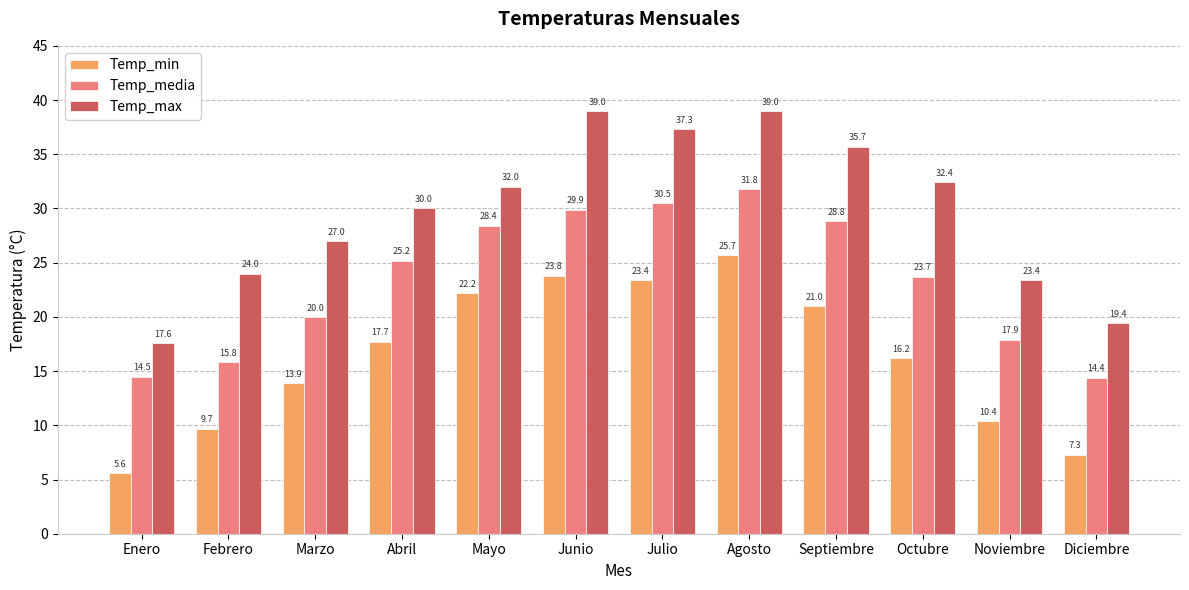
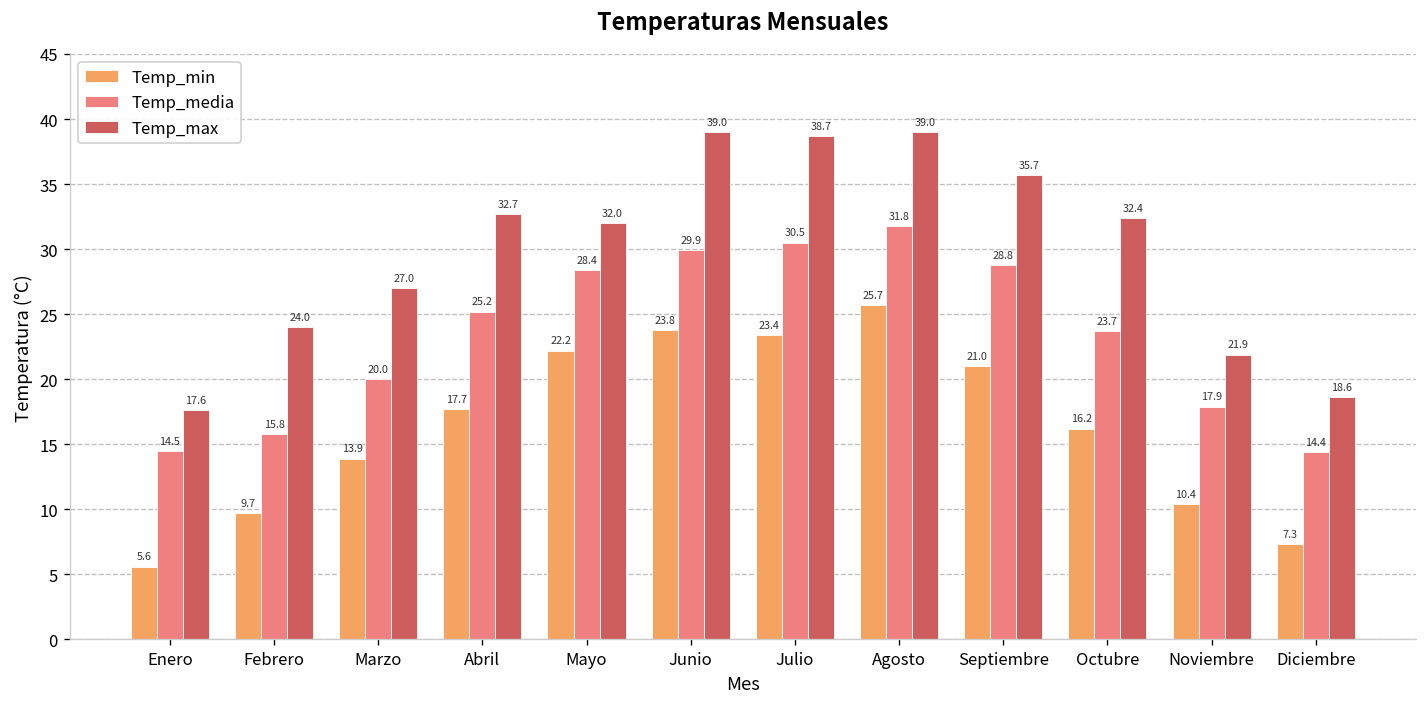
  {
    "Temp_max": {
      "Enero": 17.6,
      "Febrero": 24.0,
      "Marzo": 27.0,
-     "Abril": 30.0,
+     "Abril": 32.7,
      "Mayo": 32.0,
      "Junio": 39.0,
-     "Julio": 37.3,
+     "Julio": 38.7,
      "Agosto": 39.0,
      "Septiembre": 35.7,
      "Octubre": 32.4,
-     "Noviembre": 23.4,
-     "Diciembre": 19.4
+     "Noviembre": 21.9,
+     "Diciembre": 18.6
    }
  }
